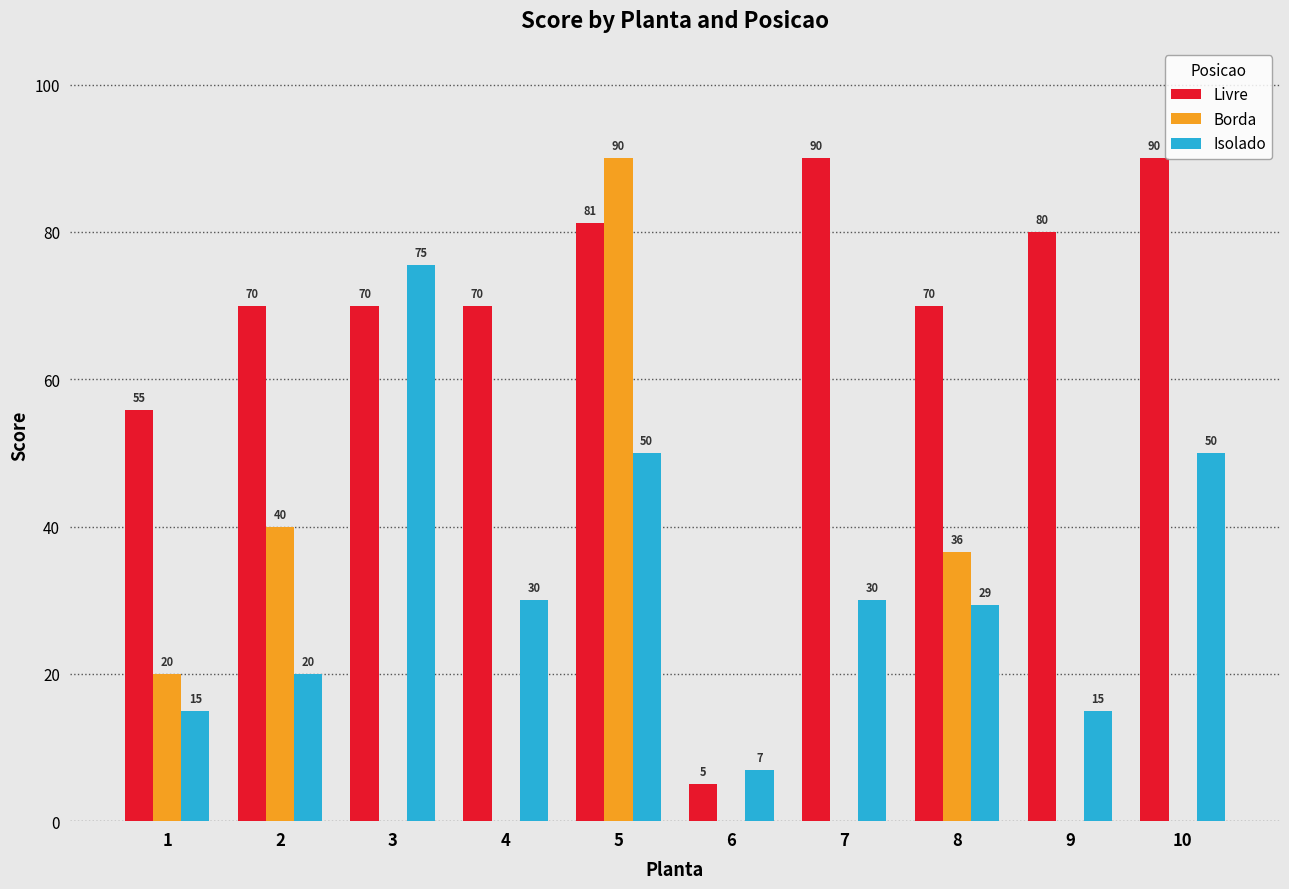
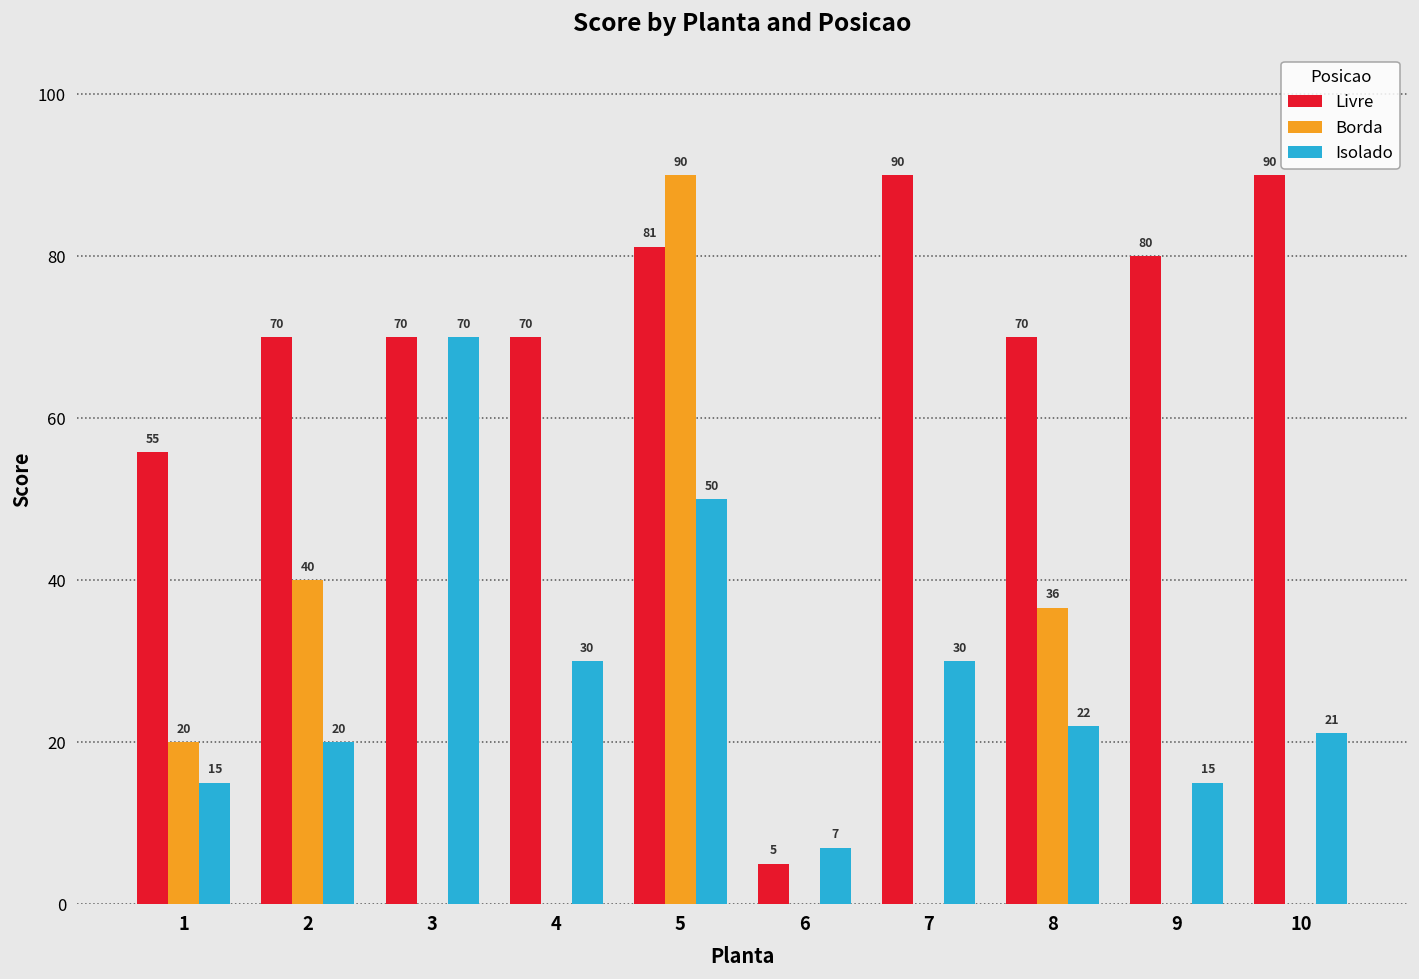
  {
    "Livre": {
      "2": 70,
      "3": 70,
      "4": 70,
      "5": 81,
      "6": 5,
      "7": 90,
      "8": 70,
      "9": 80,
      "10": 90
    },
    "Borda": {
      "1": 20,
      "2": 40,
      "5": 90
    },
    "Isolado": {
      "1": 15,
      "2": 20,
-     "3": 75,
+     "3": 70,
      "4": 30,
      "5": 50,
      "6": 7,
      "7": 30,
-     "8": 29,
+     "8": 22,
      "9": 15,
-     "10": 50
+     "10": 21
    }
  }
